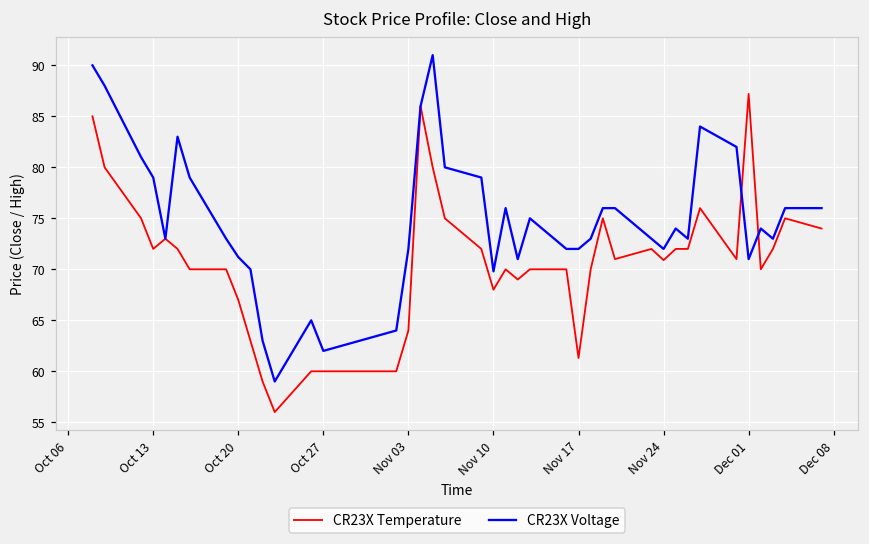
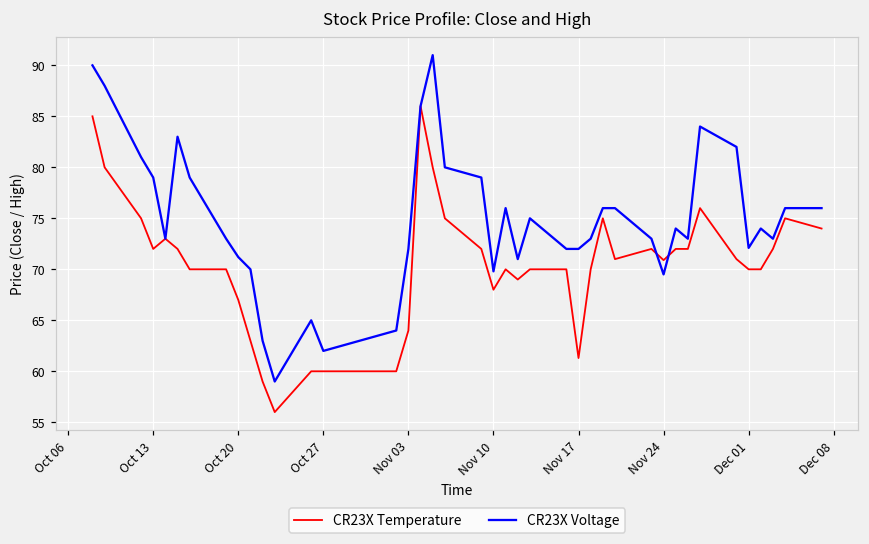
  {
    "CR23X Temperature": {
      "Oct 13": 72,
      "Oct 20": 67,
      "Oct 27": 60,
      "Nov 03": 64,
      "Nov 10": 68,
      "Nov 17": 61,
      "Nov 24": 71,
-     "Dec 01": 87
+     "Dec 01": 70
    },
    "CR23X Voltage": {
      "Oct 13": 79,
      "Oct 20": 71,
      "Oct 27": 62,
      "Nov 03": 72,
      "Nov 10": 70,
      "Nov 17": 72,
-     "Nov 24": 72,
-     "Dec 01": 71
+     "Nov 24": 70,
+     "Dec 01": 72
    }
  }
